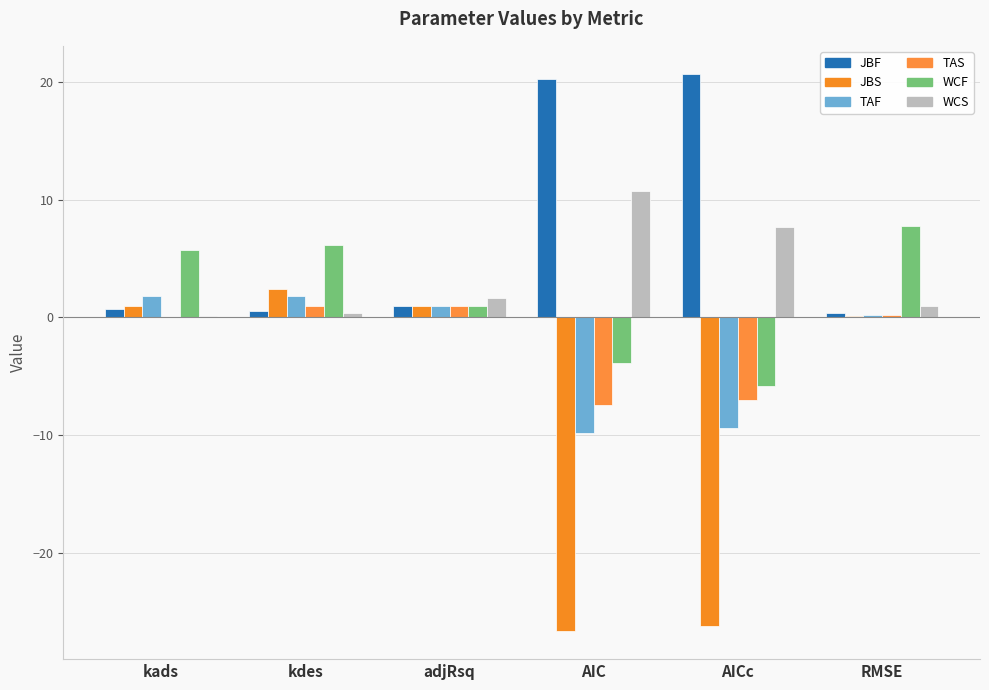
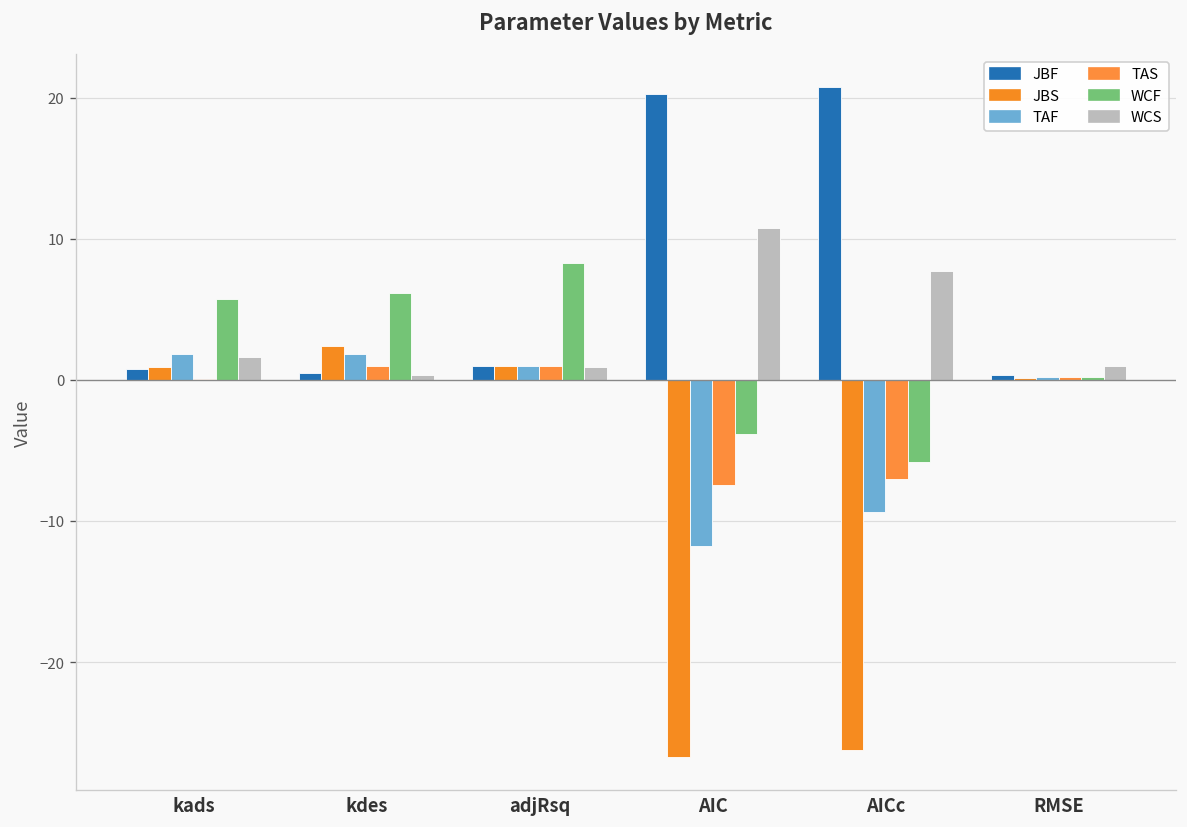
  {
    "JBF": {
      "kads": 0.8,
      "kdes": 0.5,
      "adjRsq": 1.0,
      "AIC": 20.3,
      "AICc": 20.7,
      "RMSE": 0.3
    },
    "TAF": {
      "kads": 1.8,
      "kdes": 1.8,
      "adjRsq": 1.0,
-     "AIC": -9.8,
+     "AIC": -11.8,
      "AICc": -9.4
    },
    "WCF": {
      "kads": 5.8,
      "kdes": 6.1,
-     "adjRsq": 1.0,
+     "adjRsq": 8.3,
      "AIC": -3.8,
      "AICc": -5.8,
-     "RMSE": 7.7
+     "RMSE": 0.2
    },
    "WCS": {
-     "kads": 0.2,
+     "kads": 1.6,
      "kdes": 0.4,
-     "adjRsq": 1.7,
+     "adjRsq": 0.9,
      "AIC": 10.8,
      "AICc": 7.7,
      "RMSE": 1.0
    }
  }
